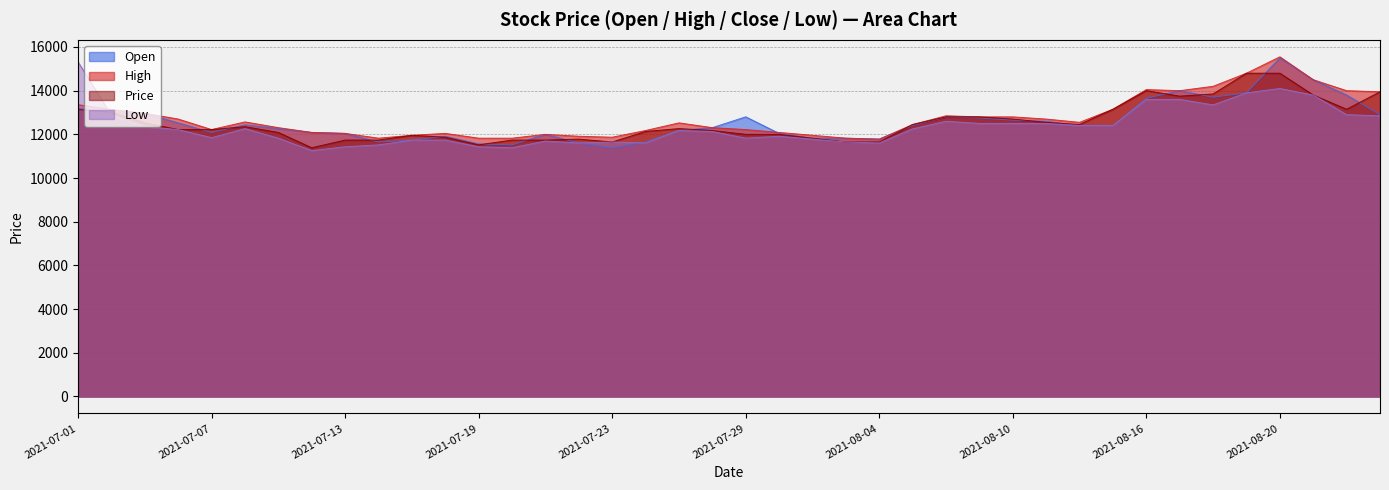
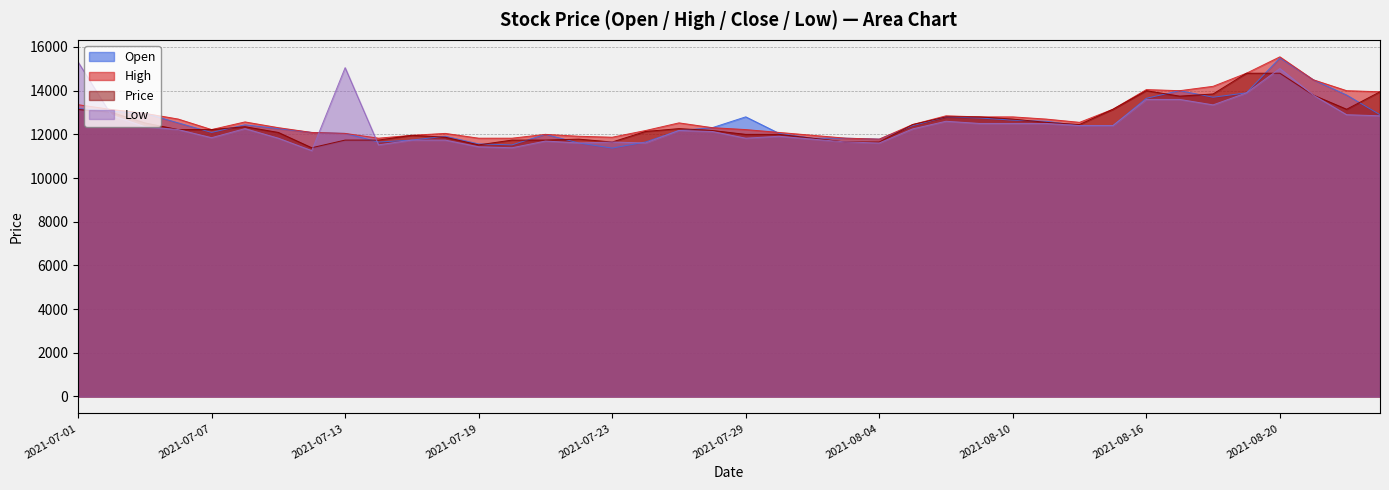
  {
    "Open": {
      "2021-07-07": 12100,
      "2021-07-23": 11400,
      "2021-07-29": 12800
    },
    "Low": {
      "2021-07-01": 15300,
      "2021-07-07": 11800,
-     "2021-07-13": 11400,
+     "2021-07-13": 15100,
      "2021-07-29": 11800,
      "2021-08-10": 12500,
-     "2021-08-20": 14100
+     "2021-08-20": 15000
    }
  }
